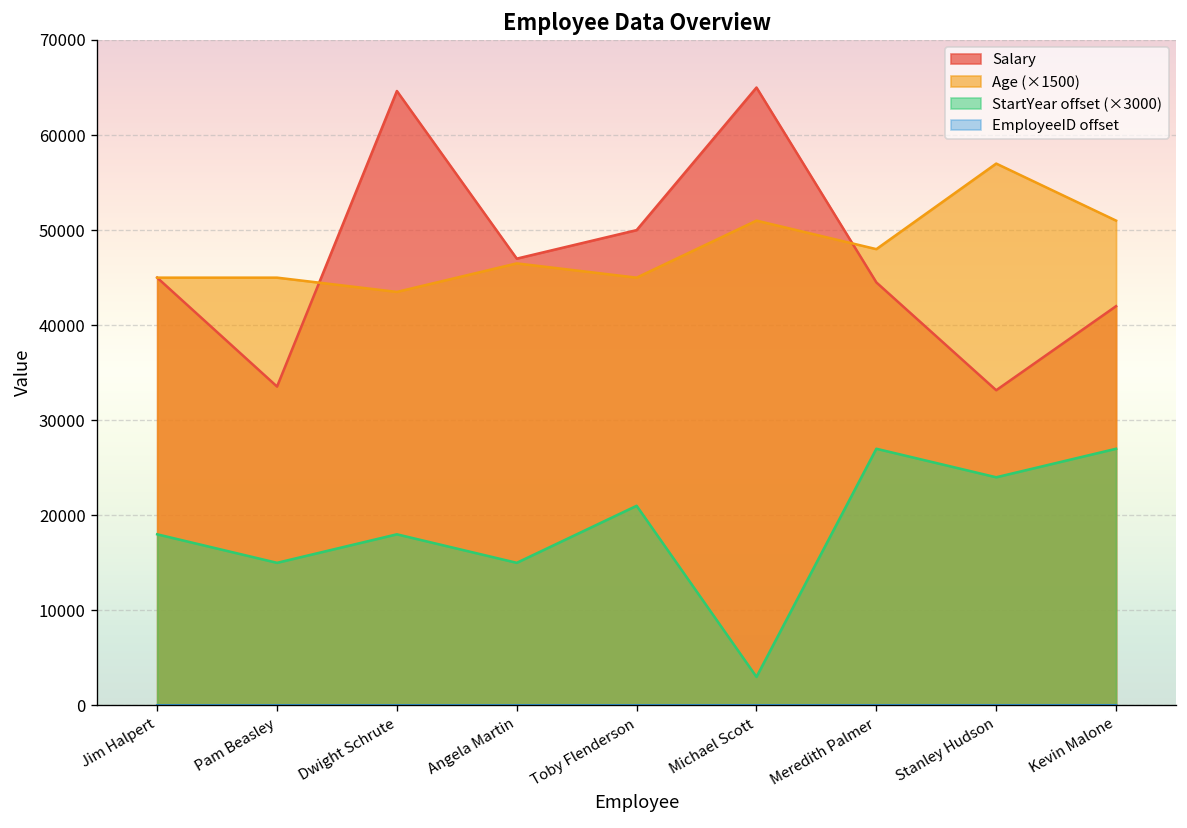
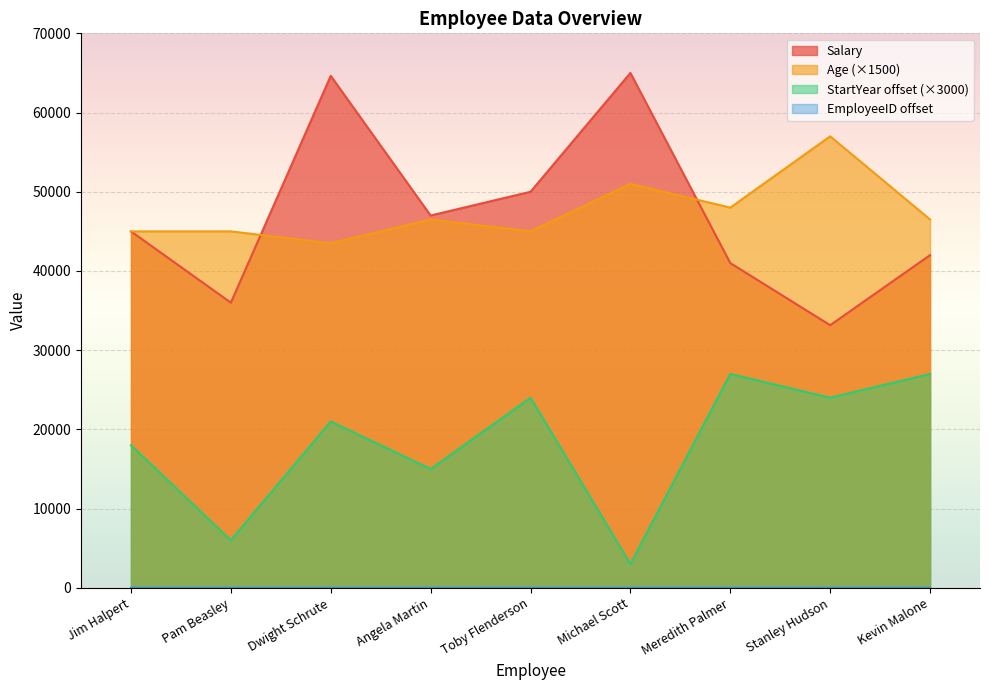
  {
    "Salary": {
-     "Pam Beasley": 34000,
+     "Pam Beasley": 36000,
      "Dwight Schrute": 65000,
      "Angela Martin": 47000,
      "Toby Flenderson": 50000,
      "Michael Scott": 65000,
-     "Meredith Palmer": 45000,
+     "Meredith Palmer": 41000,
      "Stanley Hudson": 33000,
      "Kevin Malone": 42000
    },
    "Age (×1500)": {
      "Pam Beasley": 45000,
      "Dwight Schrute": 44000,
      "Angela Martin": 47000,
      "Toby Flenderson": 45000,
      "Michael Scott": 51000,
      "Meredith Palmer": 48000,
      "Stanley Hudson": 57000,
-     "Kevin Malone": 51000
+     "Kevin Malone": 47000
    },
    "StartYear offset (×3000)": {
      "Jim Halpert": 18000,
-     "Pam Beasley": 15000,
-     "Dwight Schrute": 18000,
+     "Pam Beasley": 6000,
+     "Dwight Schrute": 21000,
      "Angela Martin": 15000,
-     "Toby Flenderson": 21000,
+     "Toby Flenderson": 24000,
      "Michael Scott": 3000,
      "Meredith Palmer": 27000,
      "Stanley Hudson": 24000,
      "Kevin Malone": 27000
    },
    "EmployeeID offset": {
      "Jim Halpert": 0,
      "Pam Beasley": 0,
      "Dwight Schrute": 0,
      "Angela Martin": 0,
      "Toby Flenderson": 0,
      "Michael Scott": 0,
      "Meredith Palmer": 0,
      "Stanley Hudson": 0,
      "Kevin Malone": 0
    }
  }
